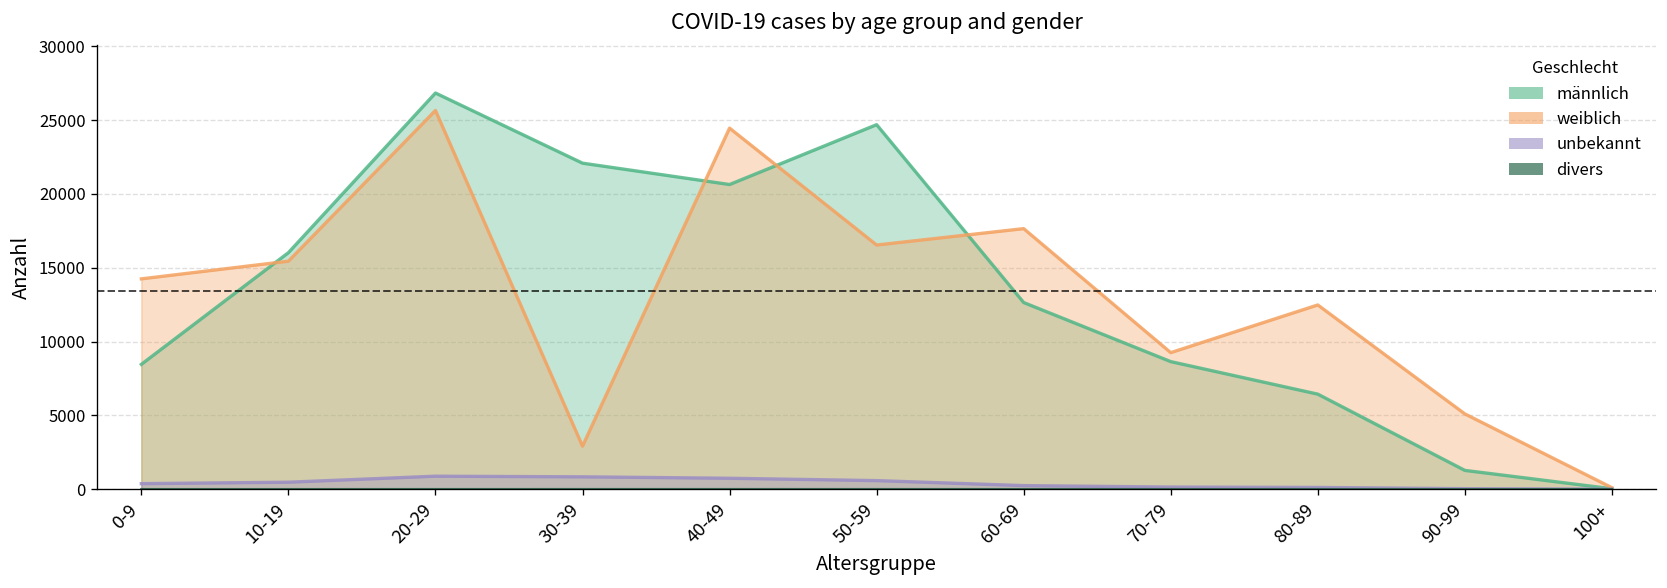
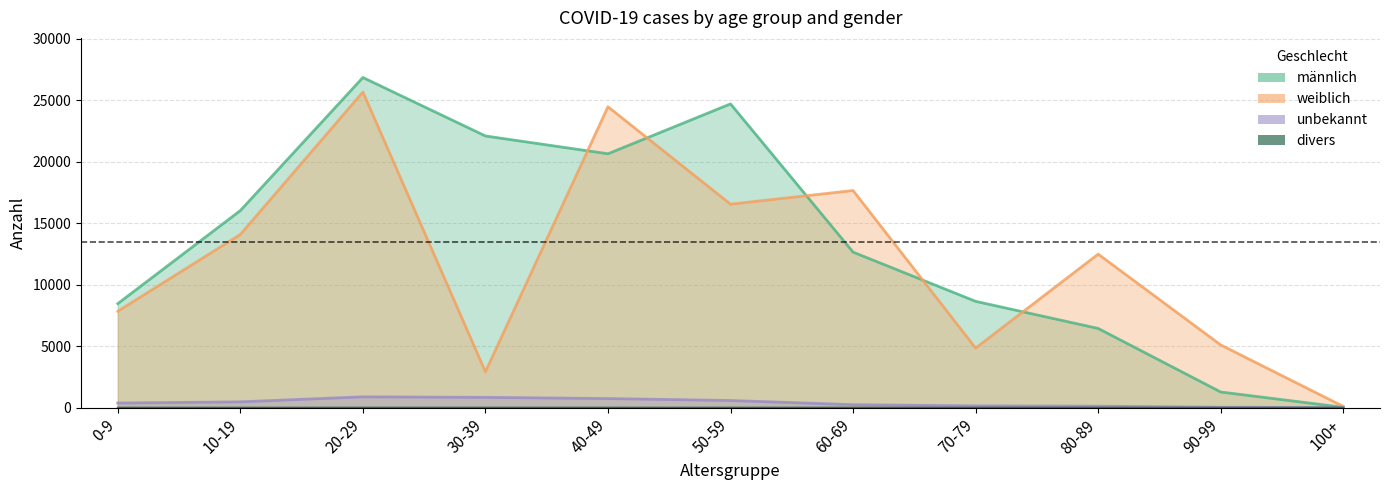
  {
    "weiblich": {
-     "0-9": 14200,
-     "10-19": 15400,
+     "0-9": 7800,
+     "10-19": 14100,
      "20-29": 25700,
      "30-39": 2900,
      "40-49": 24500,
      "50-59": 16500,
      "60-69": 17600,
-     "70-79": 9200,
+     "70-79": 4800,
      "80-89": 12500,
      "90-99": 5100
    },
    "divers": {
      "0-9": 0,
      "10-19": 0,
      "20-29": 0,
      "30-39": 0,
      "40-49": 0,
      "50-59": 0,
      "60-69": 0
    }
  }
